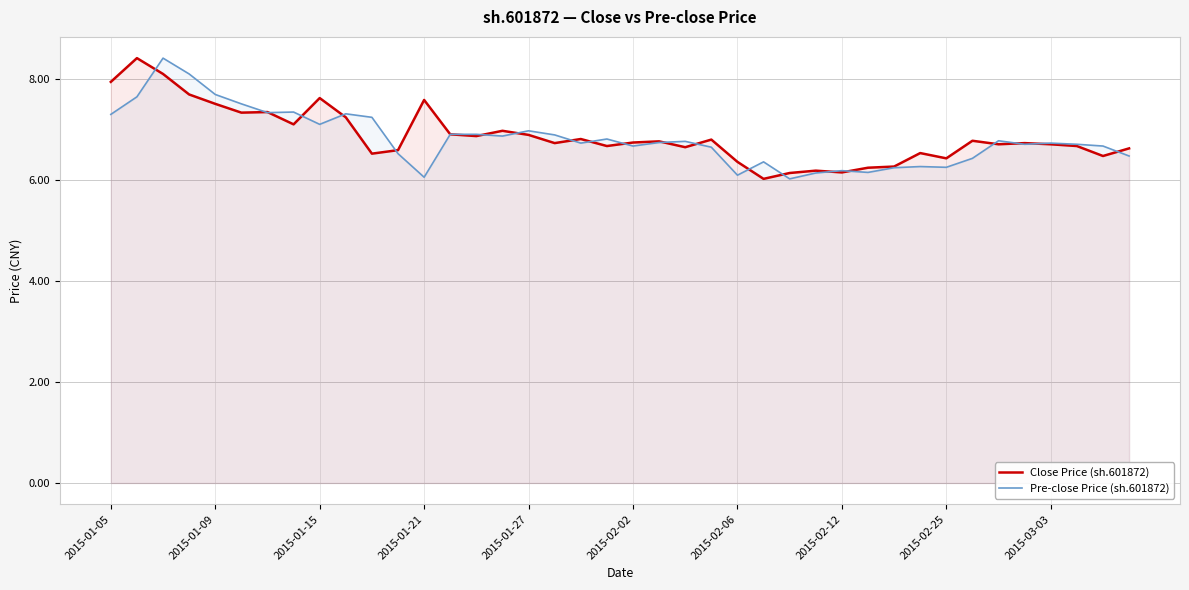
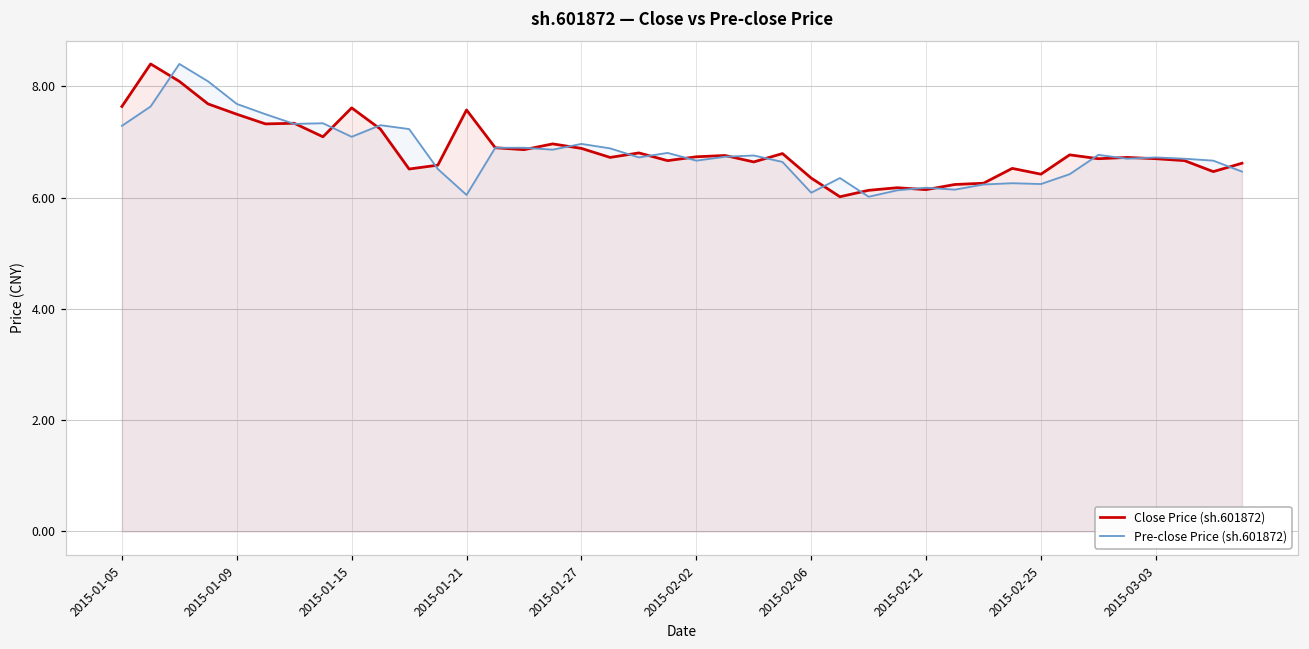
  {
    "Close Price (sh.601872)": {
-     "2015-01-05": 7.9,
+     "2015-01-05": 7.6,
      "2015-01-09": 7.5,
      "2015-01-15": 7.6,
      "2015-01-21": 7.6,
      "2015-01-27": 6.9,
      "2015-02-02": 6.7,
      "2015-02-06": 6.4,
      "2015-02-25": 6.4
    },
    "Pre-close Price (sh.601872)": {
      "2015-01-05": 7.3,
      "2015-01-09": 7.7,
      "2015-01-15": 7.1,
      "2015-01-21": 6.0,
      "2015-01-27": 7.0,
      "2015-02-02": 6.7,
      "2015-02-06": 6.1,
      "2015-02-25": 6.2
    }
  }
